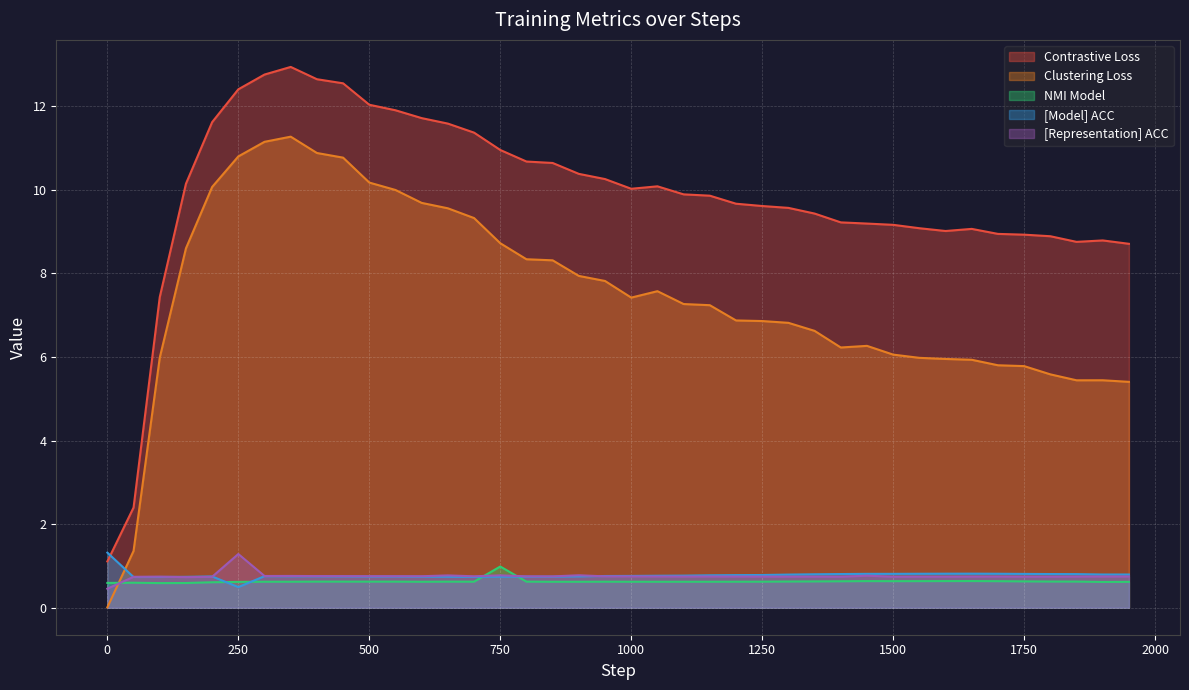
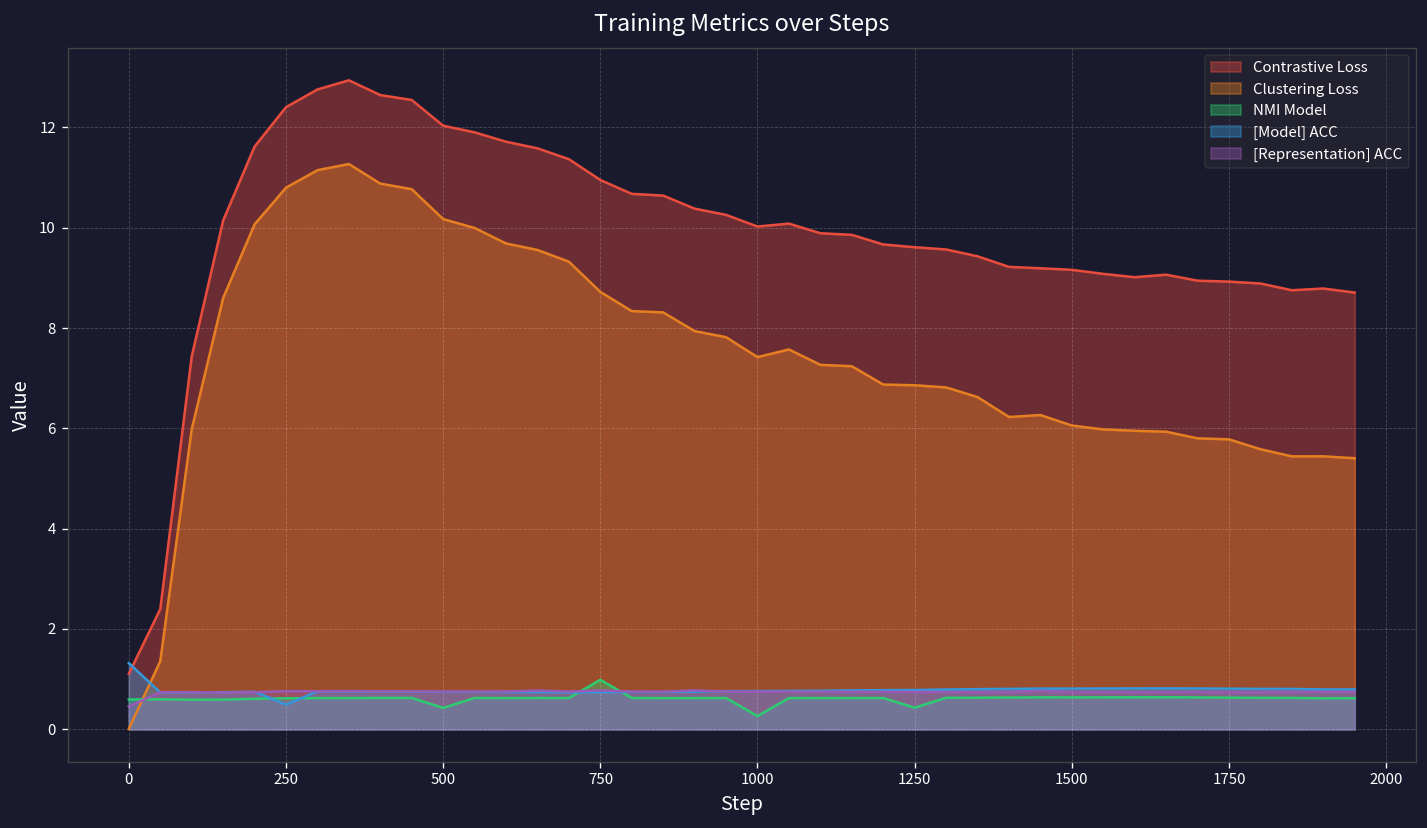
  {
    "NMI Model": {
      "0": 0.6,
      "250": 0.6,
-     "500": 0.6,
+     "500": 0.4,
      "750": 1.0,
-     "1000": 0.6,
-     "1250": 0.6,
+     "1000": 0.3,
+     "1250": 0.4,
      "1500": 0.6,
      "1750": 0.6
    },
    "[Model] ACC": {
      "0": 1.3,
      "250": 0.5,
      "1500": 0.8,
      "1750": 0.8
    },
    "[Representation] ACC": {
      "0": 0.5,
-     "250": 1.3,
+     "250": 0.8,
      "1500": 0.7,
      "1750": 0.7
    }
  }
